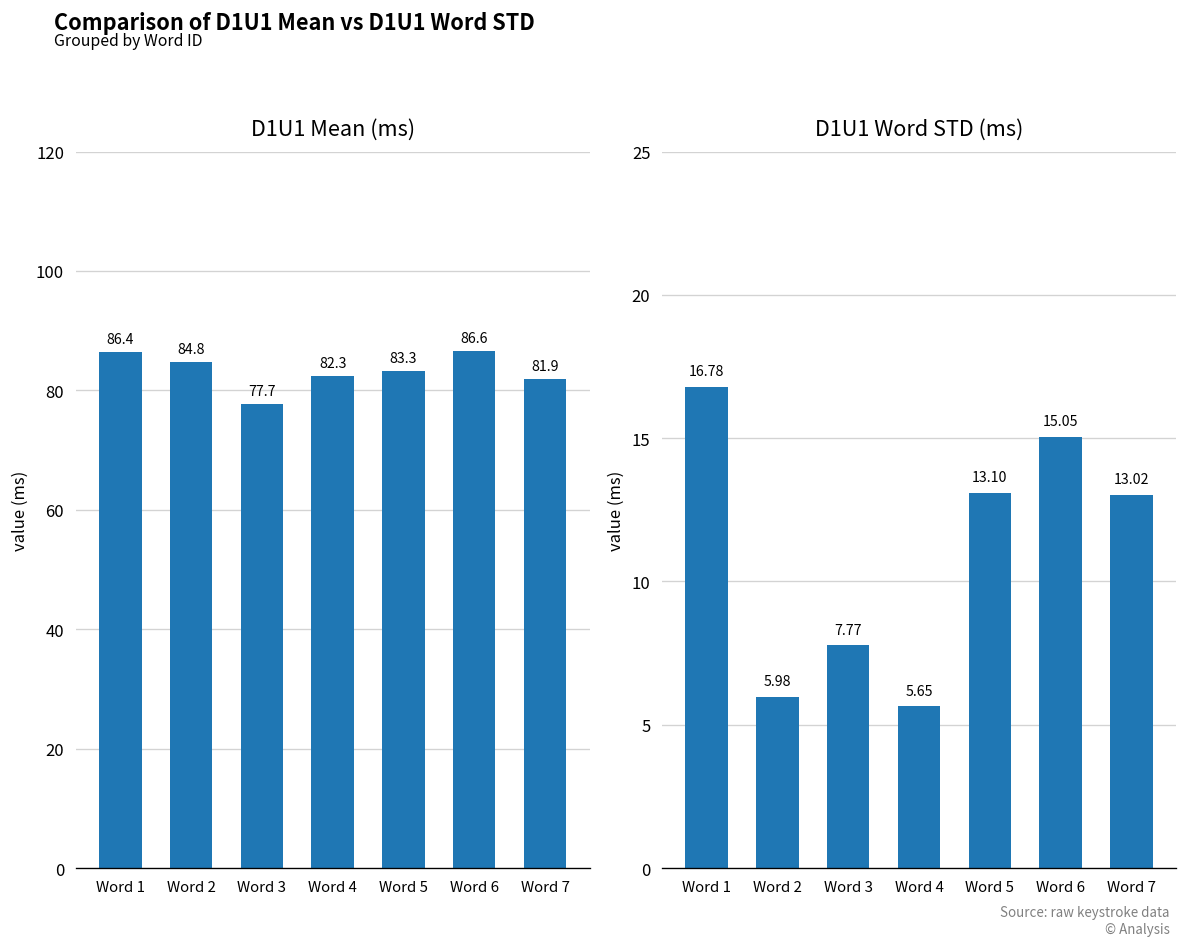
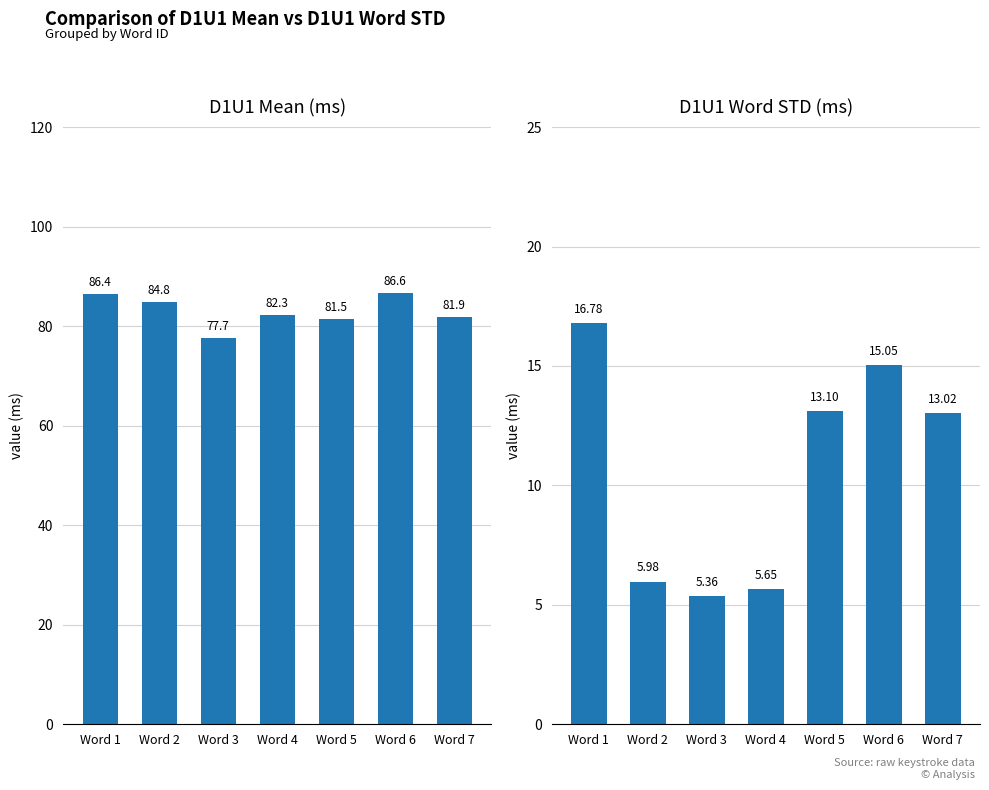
  {
    "D1U1 Mean (ms)": {
      "Word 1": 86.4,
      "Word 2": 84.8,
      "Word 3": 77.7,
      "Word 4": 82.3,
-     "Word 5": 83.3,
+     "Word 5": 81.5,
      "Word 6": 86.6,
      "Word 7": 81.9
    },
    "D1U1 Word STD (ms)": {
      "Word 1": 16.78,
      "Word 2": 5.98,
-     "Word 3": 7.77,
+     "Word 3": 5.36,
      "Word 4": 5.65,
      "Word 5": 13.10,
      "Word 6": 15.05,
      "Word 7": 13.02
    }
  }
